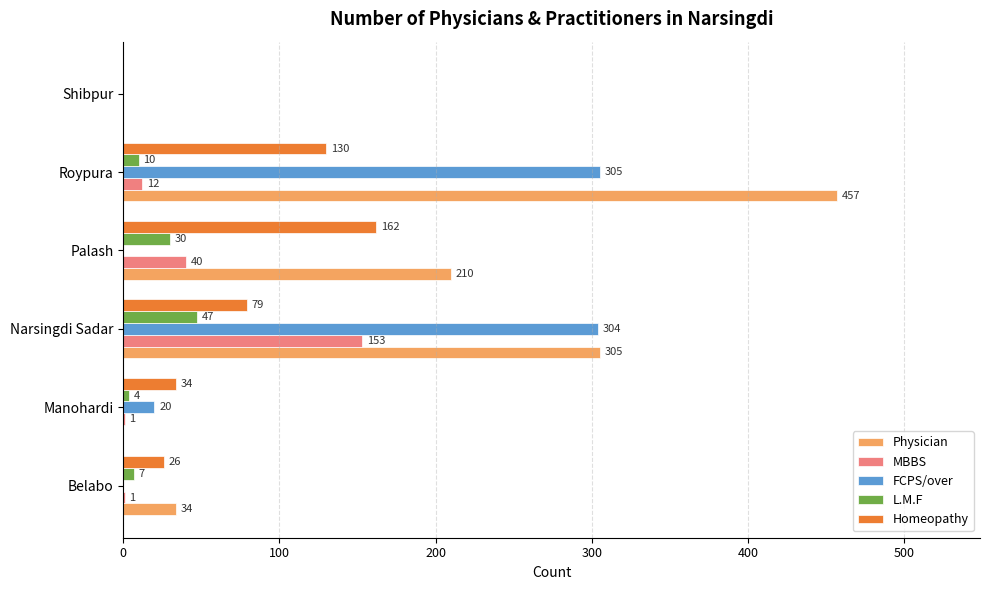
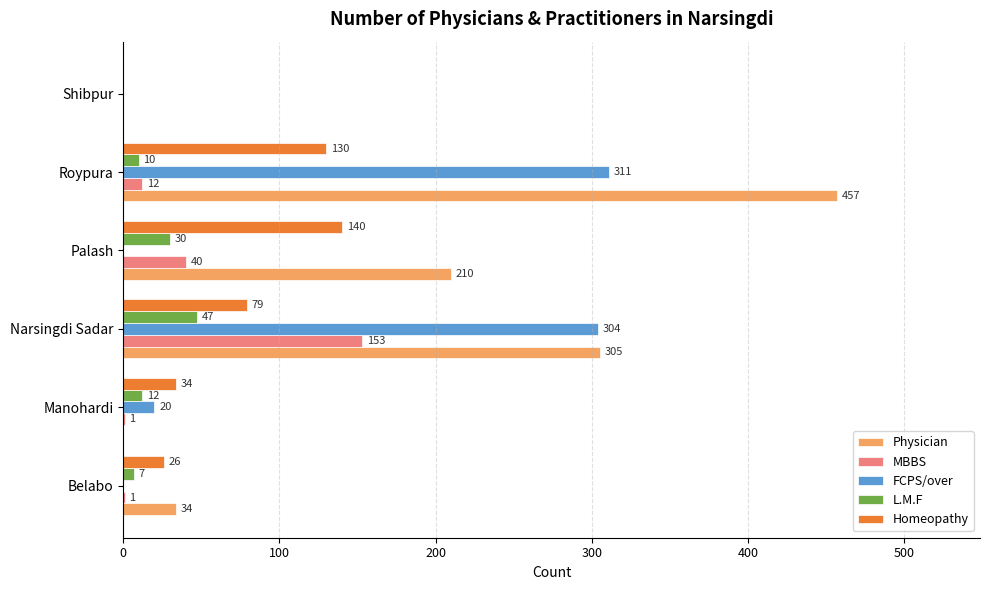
  {
    "FCPS/over": {
-     "Roypura": 305,
+     "Roypura": 311,
      "Narsingdi Sadar": 304,
      "Manohardi": 20
    },
    "L.M.F": {
      "Roypura": 10,
      "Palash": 30,
      "Narsingdi Sadar": 47,
-     "Manohardi": 4,
+     "Manohardi": 12,
      "Belabo": 7
    },
    "Homeopathy": {
      "Roypura": 130,
-     "Palash": 162,
+     "Palash": 140,
      "Narsingdi Sadar": 79,
      "Manohardi": 34,
      "Belabo": 26
    }
  }
